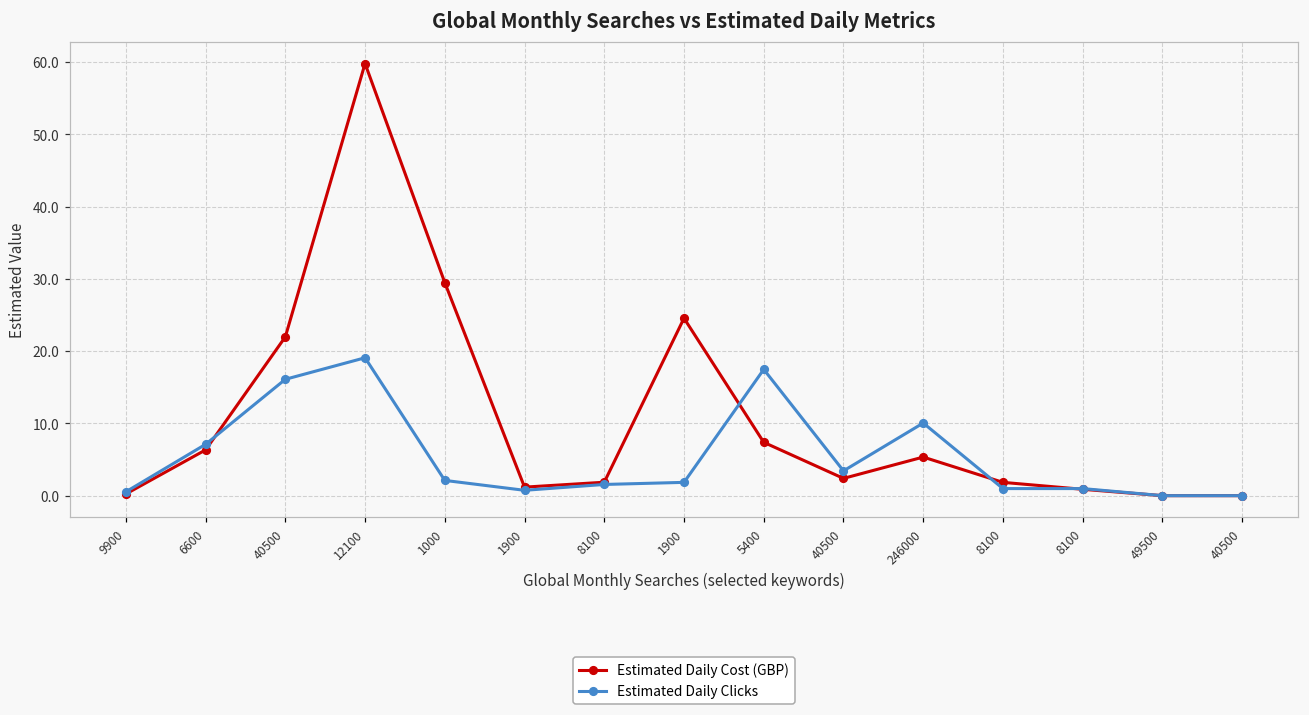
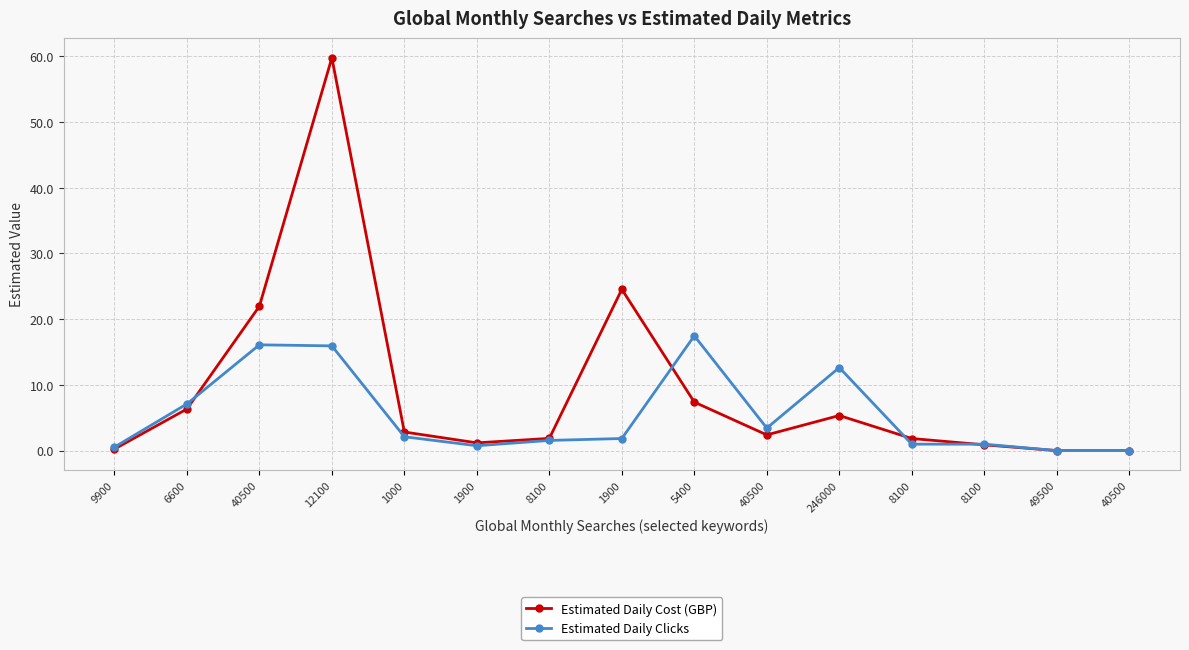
  {
    "Estimated Daily Cost (GBP)": {
      "6600": 6,
      "12100": 60,
-     "1000": 29,
+     "1000": 3,
      "5400": 7,
      "246000": 5
    },
    "Estimated Daily Clicks": {
      "6600": 7,
-     "12100": 19,
+     "12100": 16,
      "1000": 2,
      "5400": 17,
-     "246000": 10
+     "246000": 13
    }
  }
